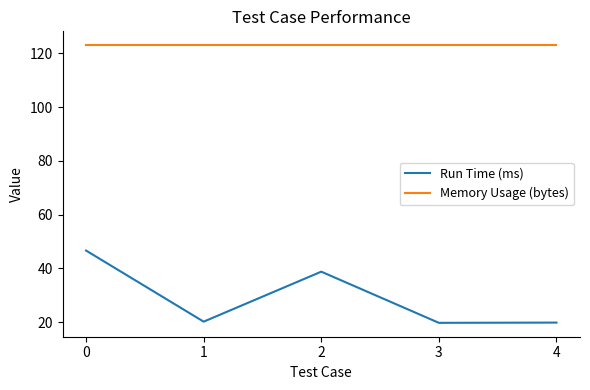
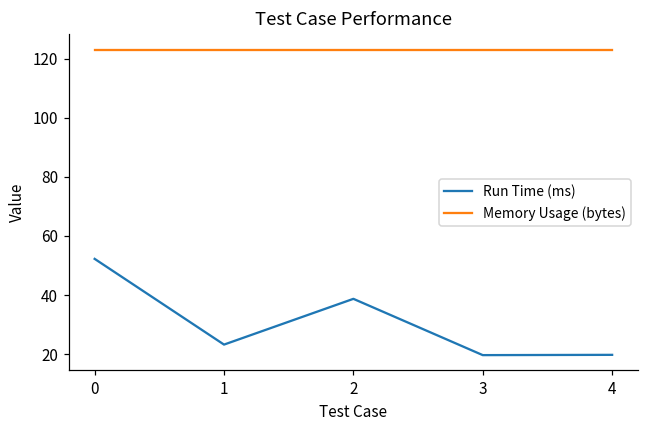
  {
    "Run Time (ms)": {
-     "0": 47,
-     "1": 20,
+     "0": 52,
+     "1": 23,
      "2": 39,
      "3": 20,
      "4": 20
    },
    "Memory Usage (bytes)": {
      "0": 123,
      "1": 123,
      "2": 123,
      "3": 123,
      "4": 123
    }
  }
